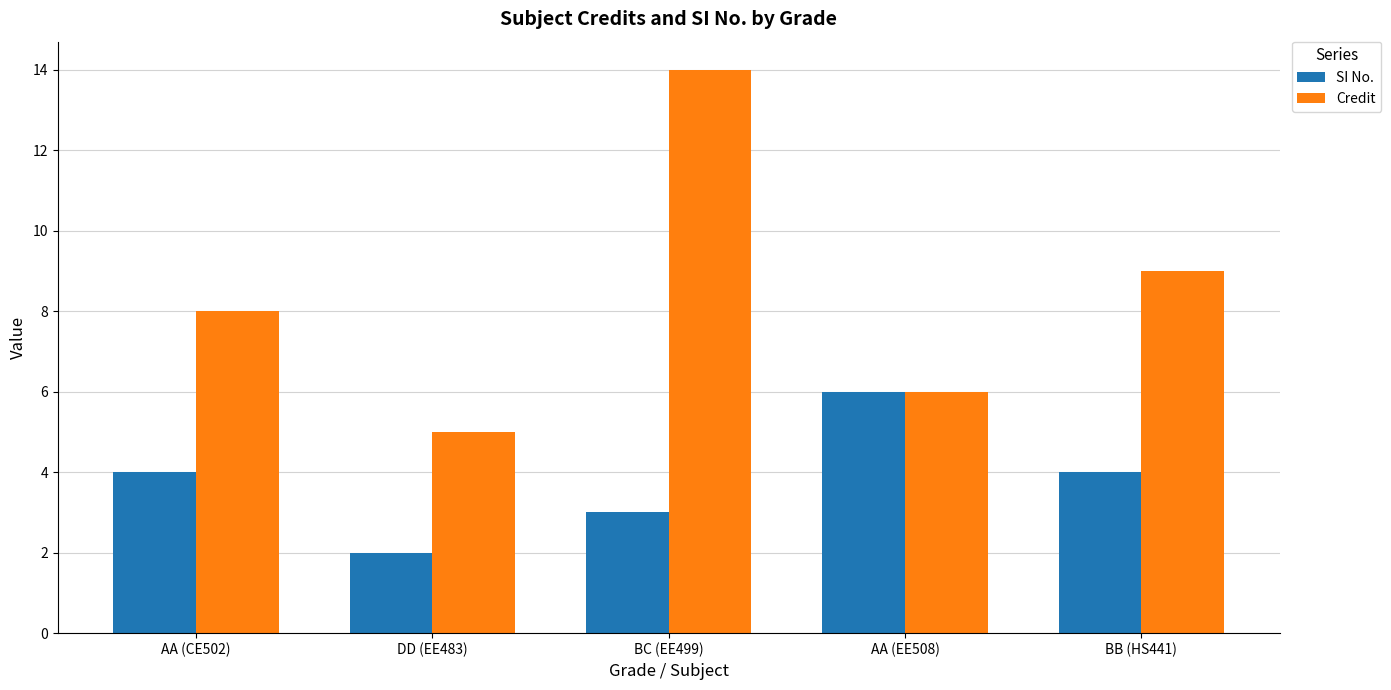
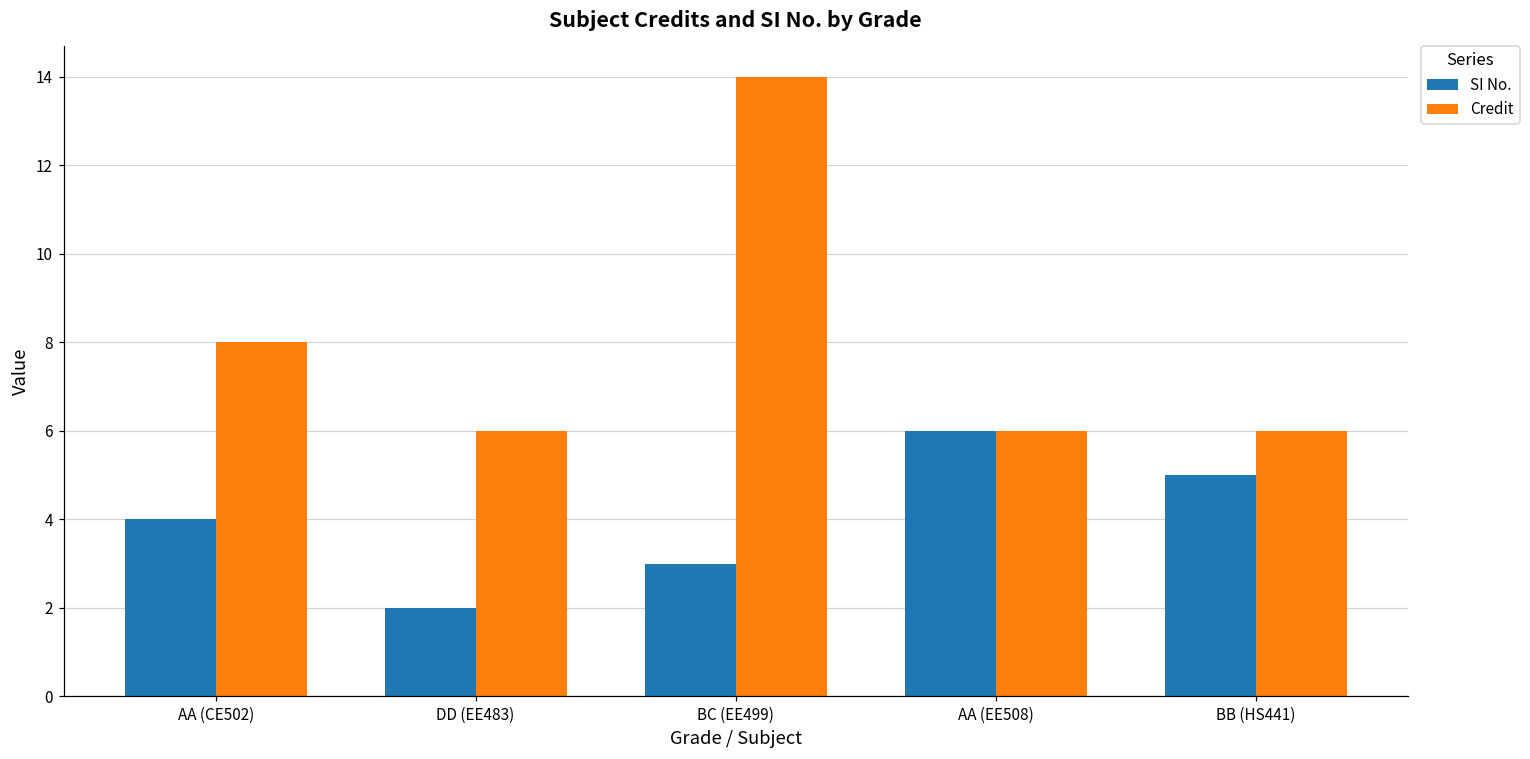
  {
    "SI No.": {
      "AA (CE502)": 4,
      "DD (EE483)": 2,
      "BC (EE499)": 3,
      "AA (EE508)": 6,
-     "BB (HS441)": 4
+     "BB (HS441)": 5
    },
    "Credit": {
      "AA (CE502)": 8,
-     "DD (EE483)": 5,
+     "DD (EE483)": 6,
      "BC (EE499)": 14,
      "AA (EE508)": 6,
-     "BB (HS441)": 9
+     "BB (HS441)": 6
    }
  }
